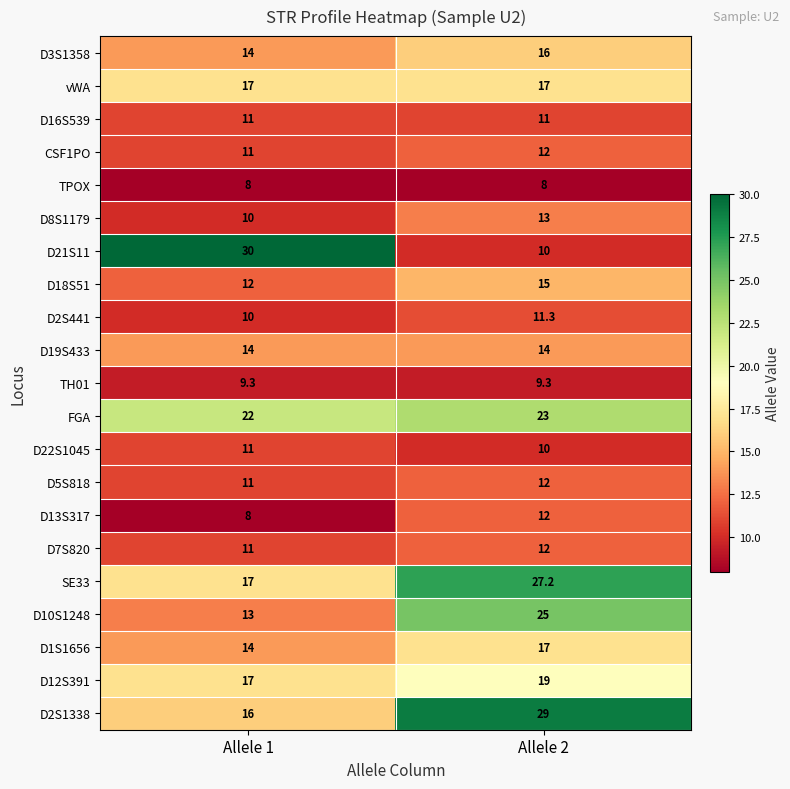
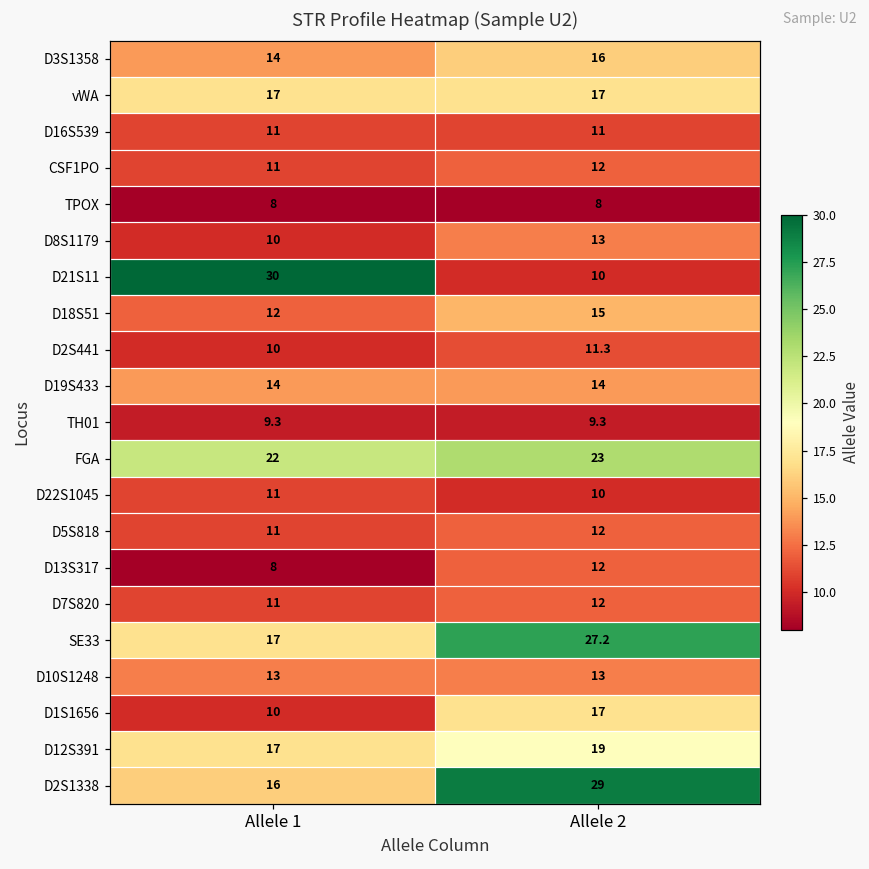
  {
    "D3S1358": {
      "Allele 1": 14,
      "Allele 2": 16
    },
    "vWA": {
      "Allele 1": 17,
      "Allele 2": 17
    },
    "D16S539": {
      "Allele 1": 11,
      "Allele 2": 11
    },
    "CSF1PO": {
      "Allele 1": 11,
      "Allele 2": 12
    },
    "TPOX": {
      "Allele 1": 8,
      "Allele 2": 8
    },
    "D8S1179": {
      "Allele 1": 10,
      "Allele 2": 13
    },
    "D21S11": {
      "Allele 1": 30,
      "Allele 2": 10
    },
    "D18S51": {
      "Allele 1": 12,
      "Allele 2": 15
    },
    "D2S441": {
      "Allele 1": 10,
      "Allele 2": 11.3
    },
    "D19S433": {
      "Allele 1": 14,
      "Allele 2": 14
    },
    "TH01": {
      "Allele 1": 9.3,
      "Allele 2": 9.3
    },
    "FGA": {
      "Allele 1": 22,
      "Allele 2": 23
    },
    "D22S1045": {
      "Allele 1": 11,
      "Allele 2": 10
    },
    "D5S818": {
      "Allele 1": 11,
      "Allele 2": 12
    },
    "D13S317": {
      "Allele 1": 8,
      "Allele 2": 12
    },
    "D7S820": {
      "Allele 1": 11,
      "Allele 2": 12
    },
    "SE33": {
      "Allele 1": 17,
      "Allele 2": 27.2
    },
    "D10S1248": {
      "Allele 1": 13,
-     "Allele 2": 25
+     "Allele 2": 13
    },
    "D1S1656": {
-     "Allele 1": 14,
+     "Allele 1": 10,
      "Allele 2": 17
    },
    "D12S391": {
      "Allele 1": 17,
      "Allele 2": 19
    },
    "D2S1338": {
      "Allele 1": 16,
      "Allele 2": 29
    }
  }
